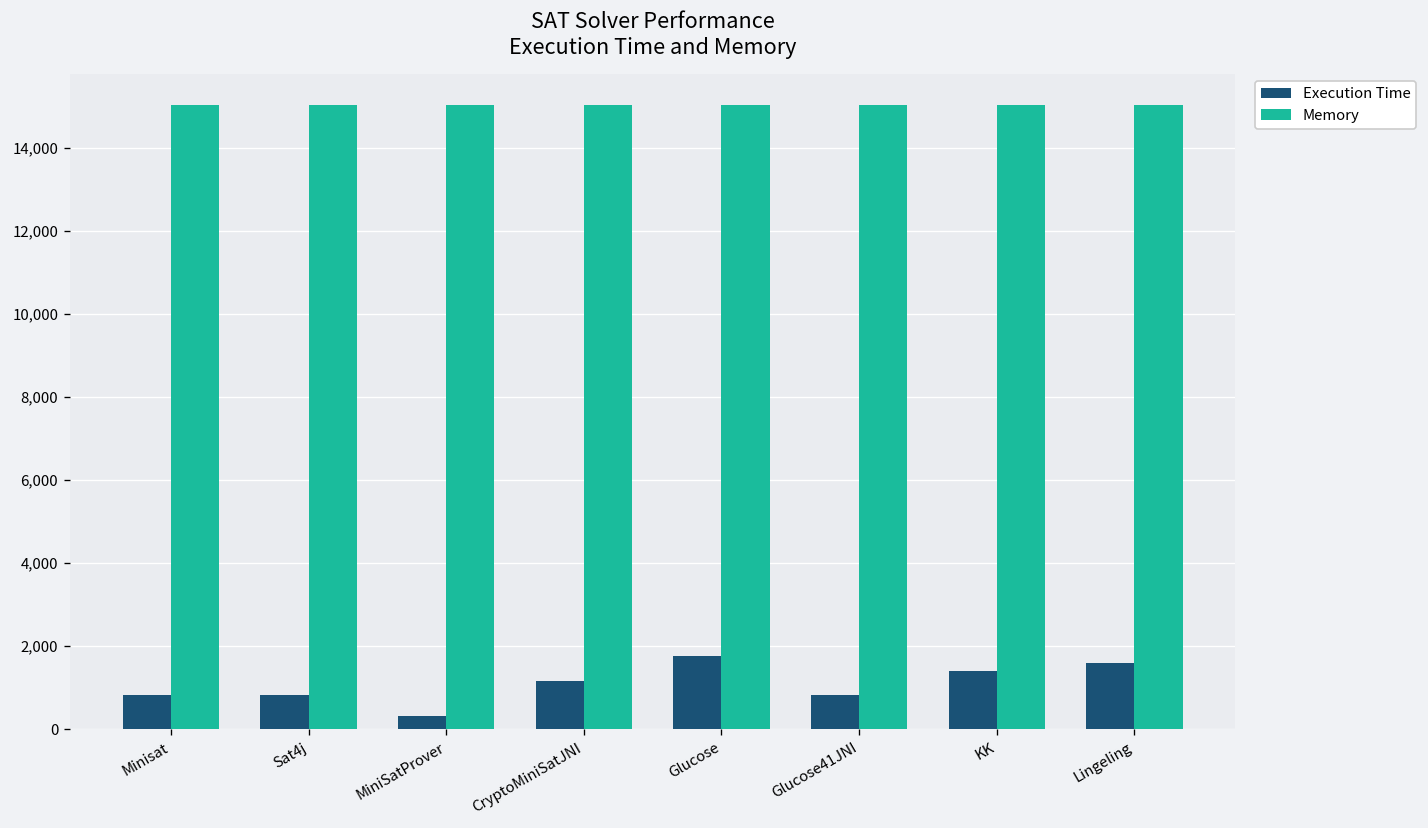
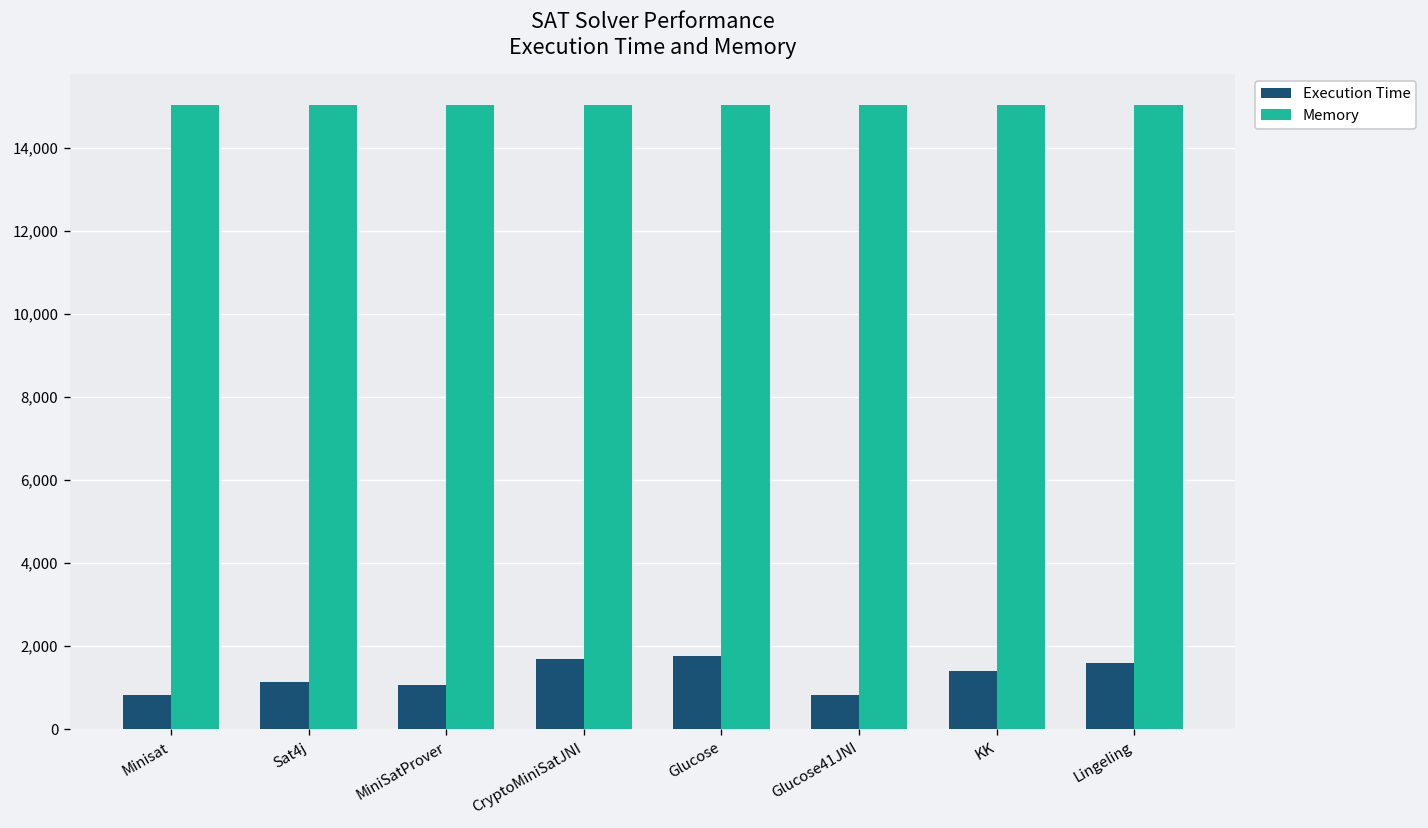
  {
    "Execution Time": {
      "Minisat": "800",
-     "Sat4j": "800",
-     "MiniSatProver": "300",
-     "CryptoMiniSatJNI": "1,200",
+     "Sat4j": "1,100",
+     "MiniSatProver": "1,100",
+     "CryptoMiniSatJNI": "1,700",
      "Glucose": "1,800",
      "Glucose41JNI": "800",
      "KK": "1,400",
      "Lingeling": "1,600"
    },
    "Memory": {
      "Minisat": "15,000",
      "Sat4j": "15,000",
      "MiniSatProver": "15,000",
      "CryptoMiniSatJNI": "15,000",
      "Glucose": "15,000",
      "Glucose41JNI": "15,000",
      "KK": "15,000",
      "Lingeling": "15,000"
    }
  }
